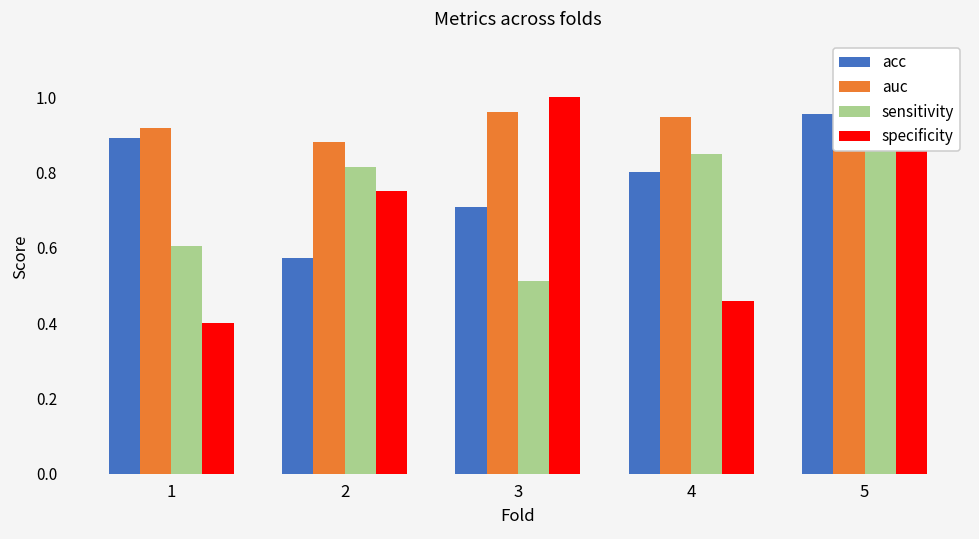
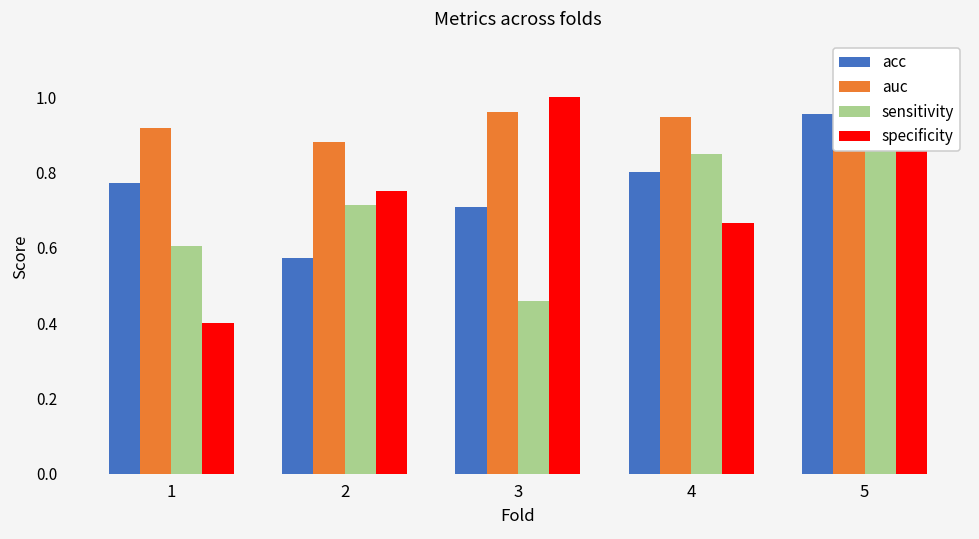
  {
    "acc": {
-     "1": 0.89,
+     "1": 0.77,
      "2": 0.57,
      "3": 0.71,
      "4": 0.80,
      "5": 0.96
    },
    "auc": {
      "1": 0.92,
      "2": 0.88,
      "3": 0.96,
      "4": 0.95
    },
    "sensitivity": {
      "1": 0.60,
-     "2": 0.82,
-     "3": 0.51,
+     "2": 0.71,
+     "3": 0.46,
      "4": 0.85
    },
    "specificity": {
      "1": 0.40,
      "2": 0.75,
      "3": 1.00,
-     "4": 0.46
+     "4": 0.67
    }
  }
